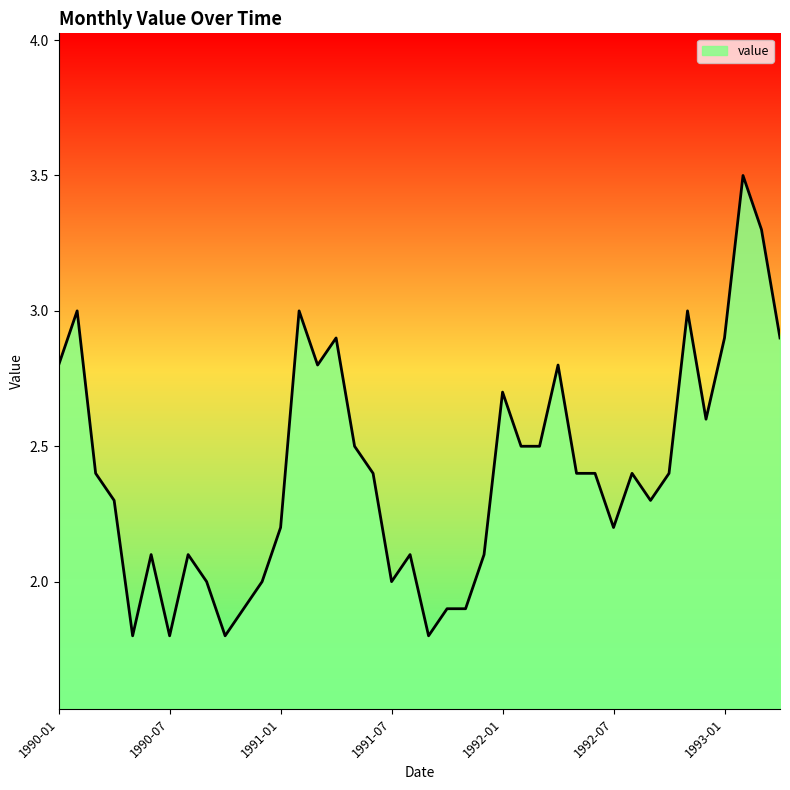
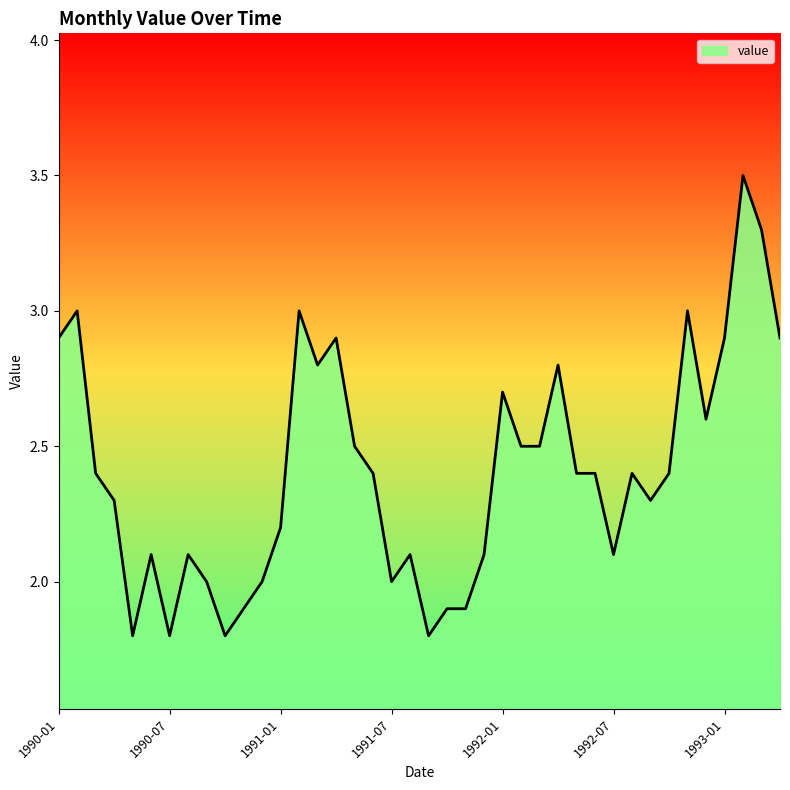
  {
-   "1990-01": 2.8,
+   "1990-01": 2.9,
    "1990-07": 1.8,
    "1991-01": 2.2,
    "1991-07": 2.0,
    "1992-01": 2.7,
-   "1992-07": 2.2,
+   "1992-07": 2.1,
    "1993-01": 2.9
  }
